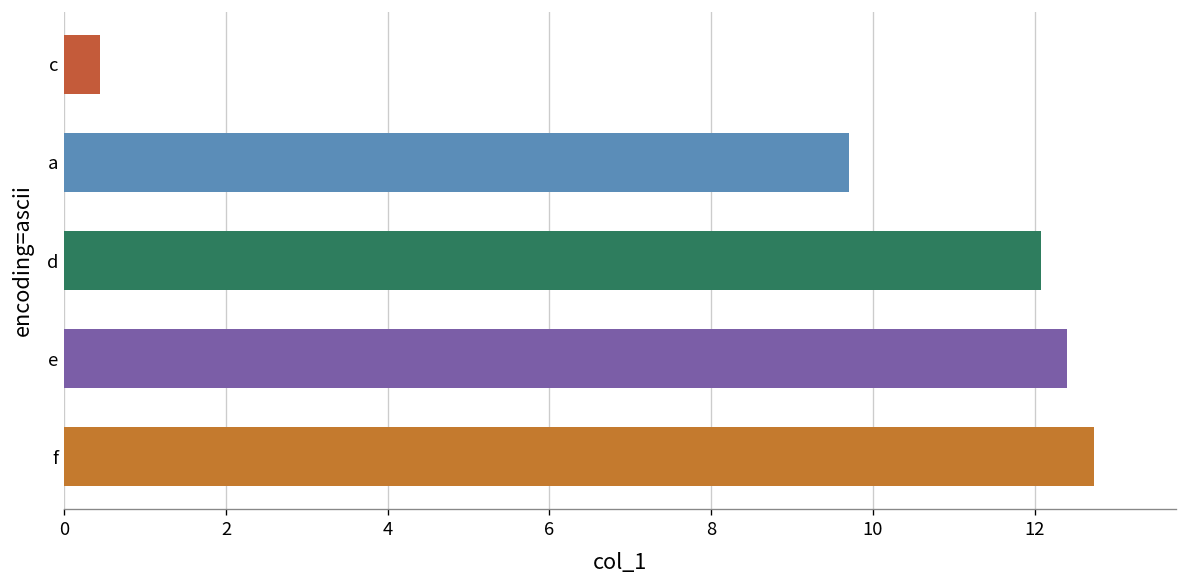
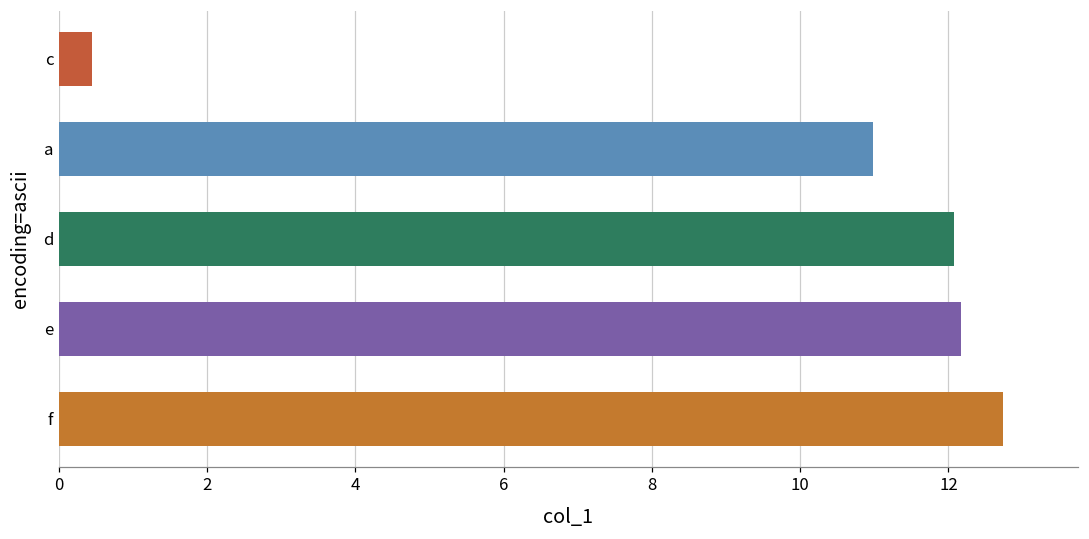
  {
    "c": 0.4,
-   "a": 9.7,
+   "a": 11.0,
    "d": 12.1,
-   "e": 12.4,
+   "e": 12.2,
    "f": 12.7
  }
